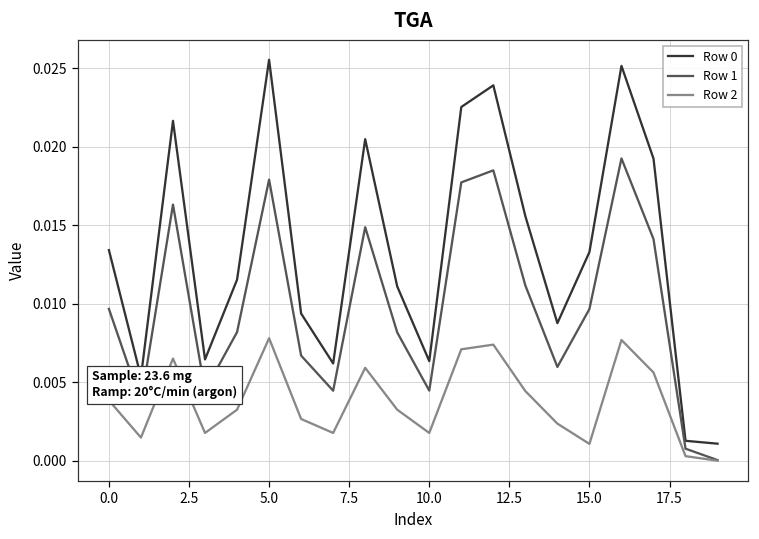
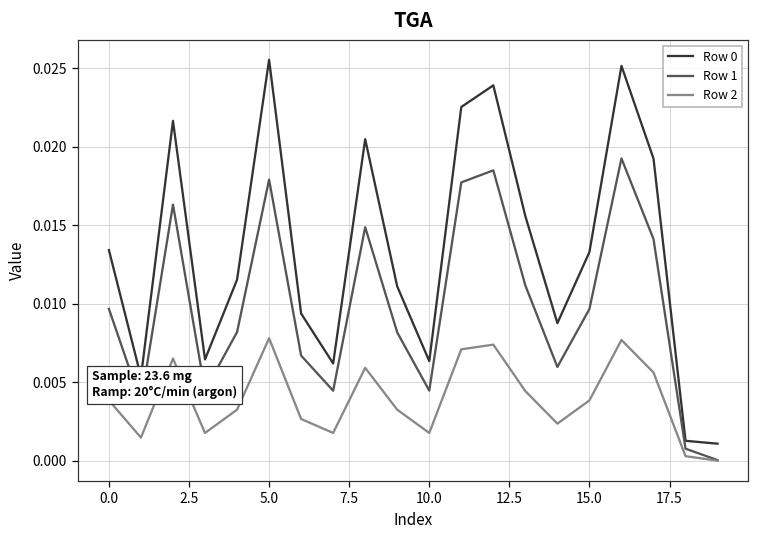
  {
    "Row 2": {
      "5.0": 0.0078,
      "10.0": 0.0018,
-     "15.0": 0.0011
+     "15.0": 0.0039
    }
  }
